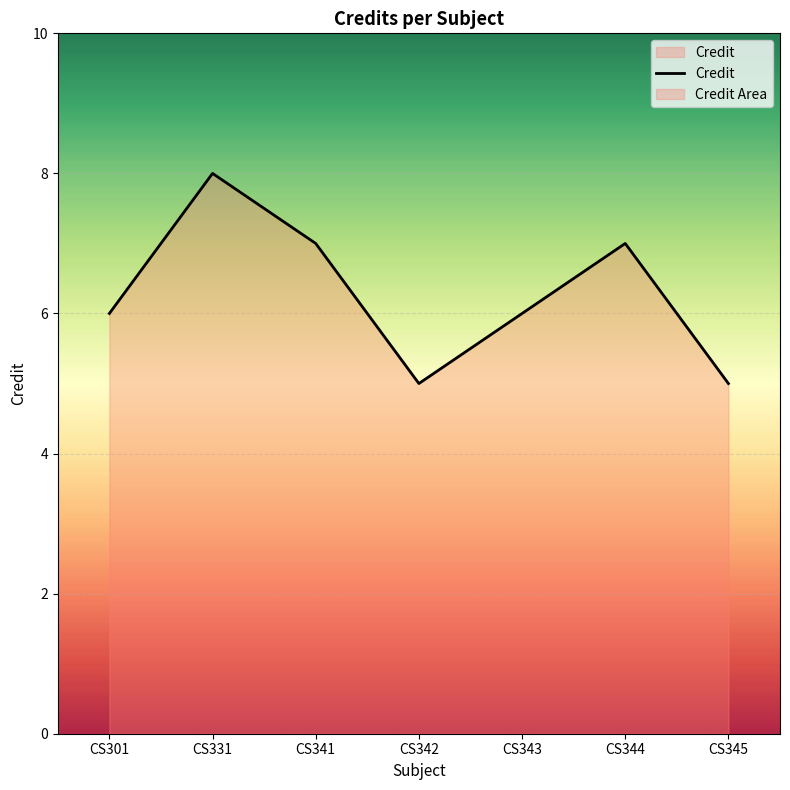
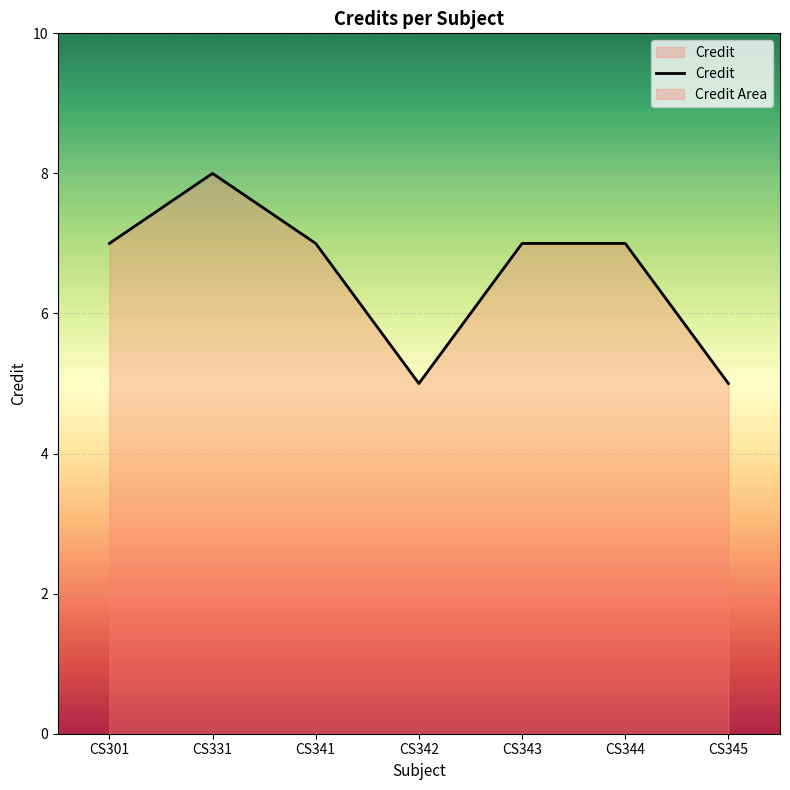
  {
-   "CS301": 6,
+   "CS301": 7,
    "CS331": 8,
    "CS341": 7,
    "CS342": 5,
-   "CS343": 6,
+   "CS343": 7,
    "CS344": 7,
    "CS345": 5
  }
